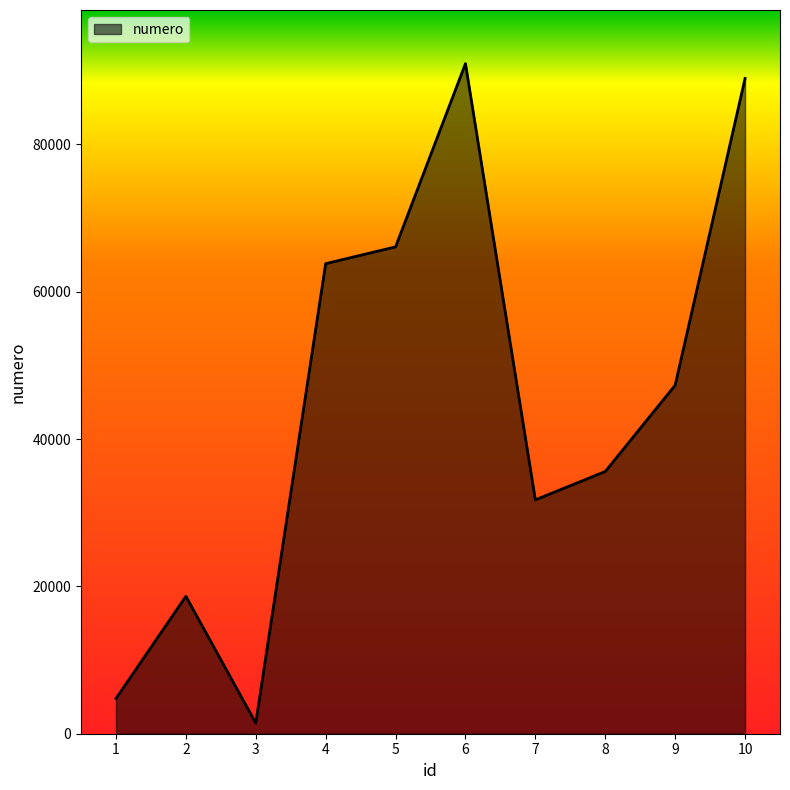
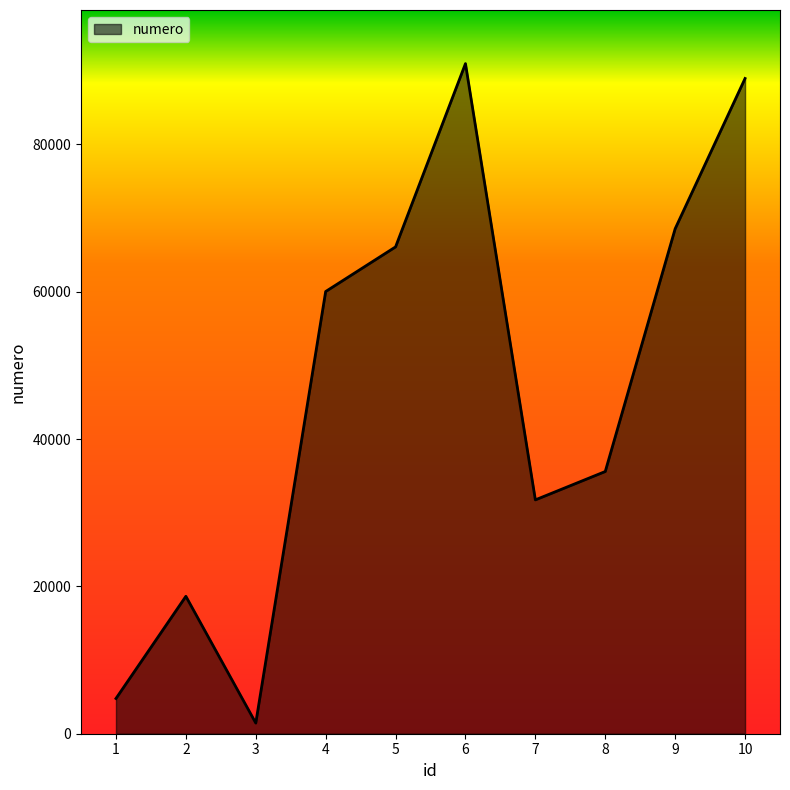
  {
    "1": 5000,
    "2": 19000,
    "3": 1000,
-   "4": 64000,
+   "4": 60000,
    "5": 66000,
    "6": 91000,
    "7": 32000,
    "8": 36000,
-   "9": 47000,
+   "9": 69000,
    "10": 89000
  }
